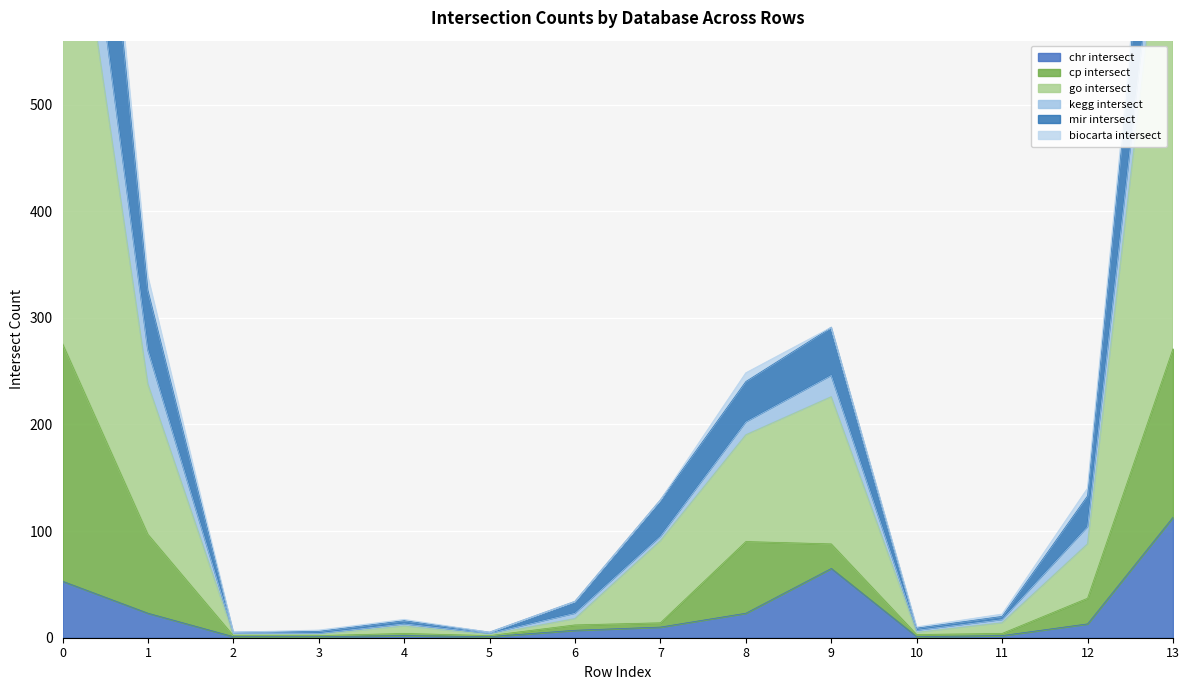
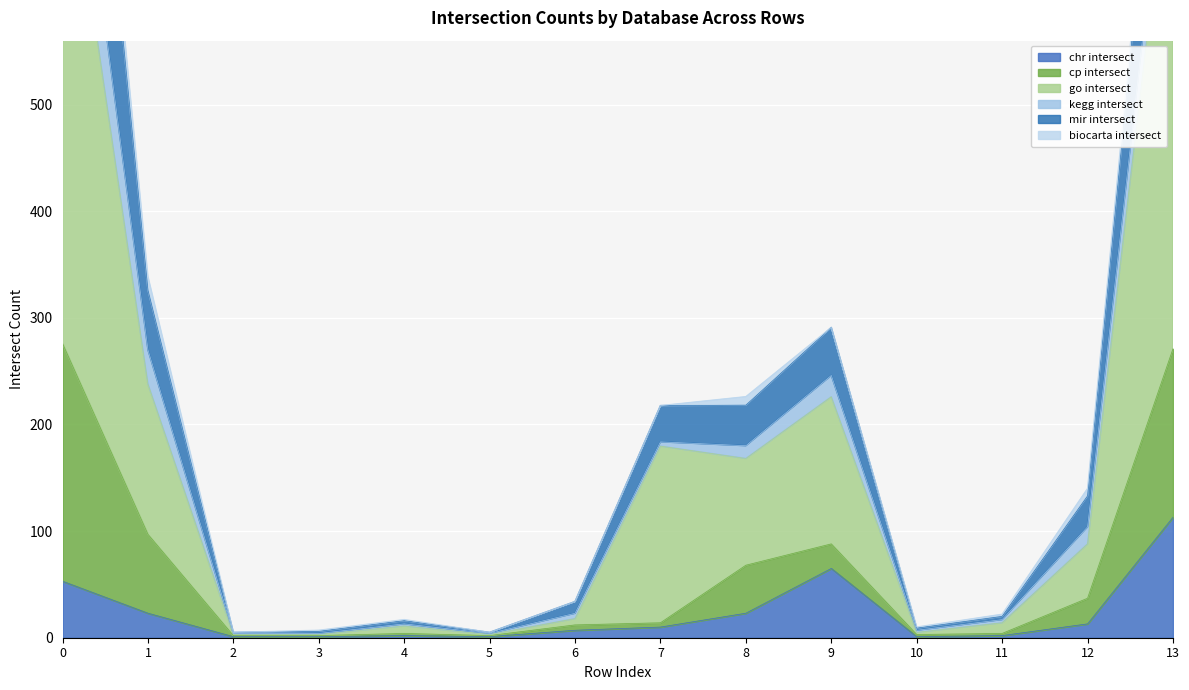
  {
    "cp intersect": {
      "0": 223,
      "1": 74,
      "6": 5,
      "7": 4,
-     "8": 67,
+     "8": 45,
      "9": 23,
      "12": 24,
      "13": 158
    },
    "go intersect": {
      "1": 141,
      "6": 6,
-     "7": 77,
+     "7": 166,
      "8": 100,
      "9": 138,
      "11": 10,
      "12": 51
    }
  }
